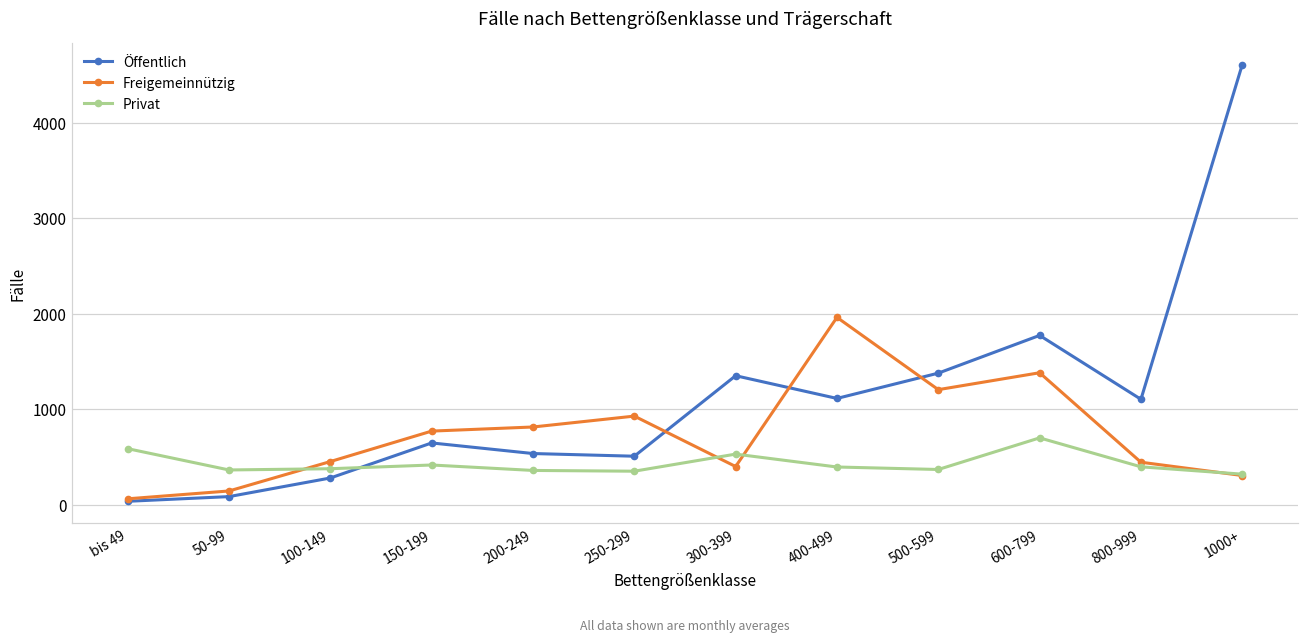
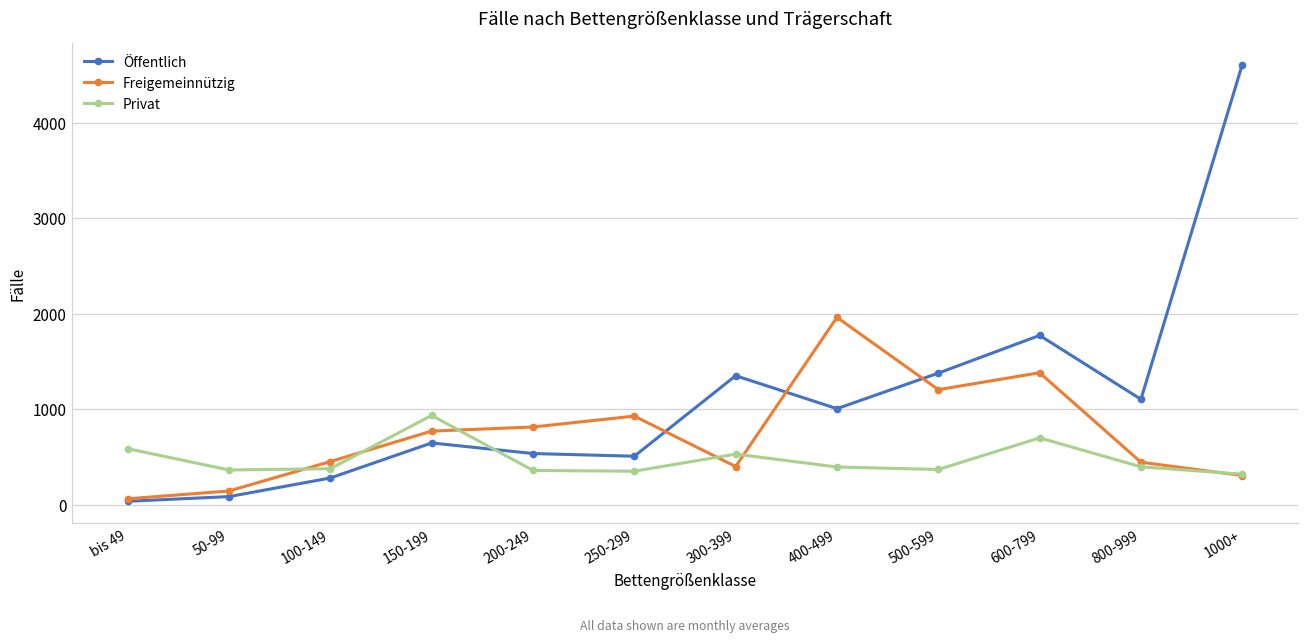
  {
    "Öffentlich": {
      "50-99": 100,
      "100-149": 300,
      "150-199": 600,
      "200-249": 500,
      "250-299": 500,
      "300-399": 1300,
-     "400-499": 1100,
+     "400-499": 1000,
      "500-599": 1400,
      "600-799": 1800,
      "800-999": 1100,
      "1000+": 4600
    },
    "Freigemeinnützig": {
      "50-99": 100,
      "100-149": 500,
      "150-199": 800,
      "200-249": 800,
      "250-299": 900,
      "300-399": 400,
      "400-499": 2000,
      "500-599": 1200,
      "600-799": 1400,
      "800-999": 400
    },
    "Privat": {
      "bis 49": 600,
      "50-99": 400,
      "100-149": 400,
-     "150-199": 400,
+     "150-199": 900,
      "200-249": 400,
      "250-299": 300,
      "300-399": 500,
      "400-499": 400,
      "500-599": 400,
      "600-799": 700,
      "800-999": 400
    }
  }
